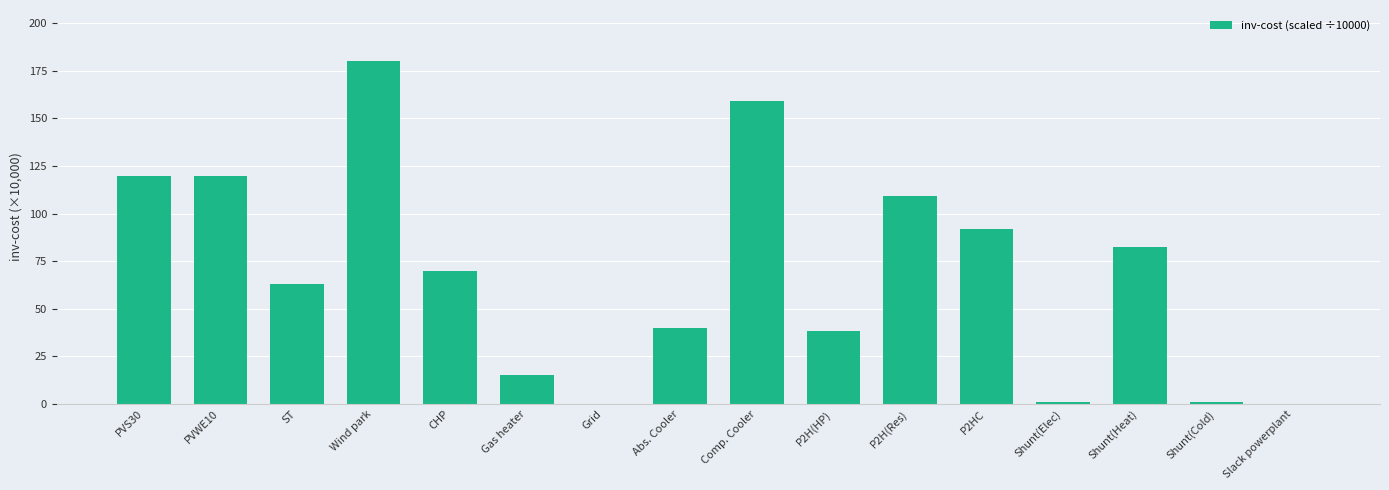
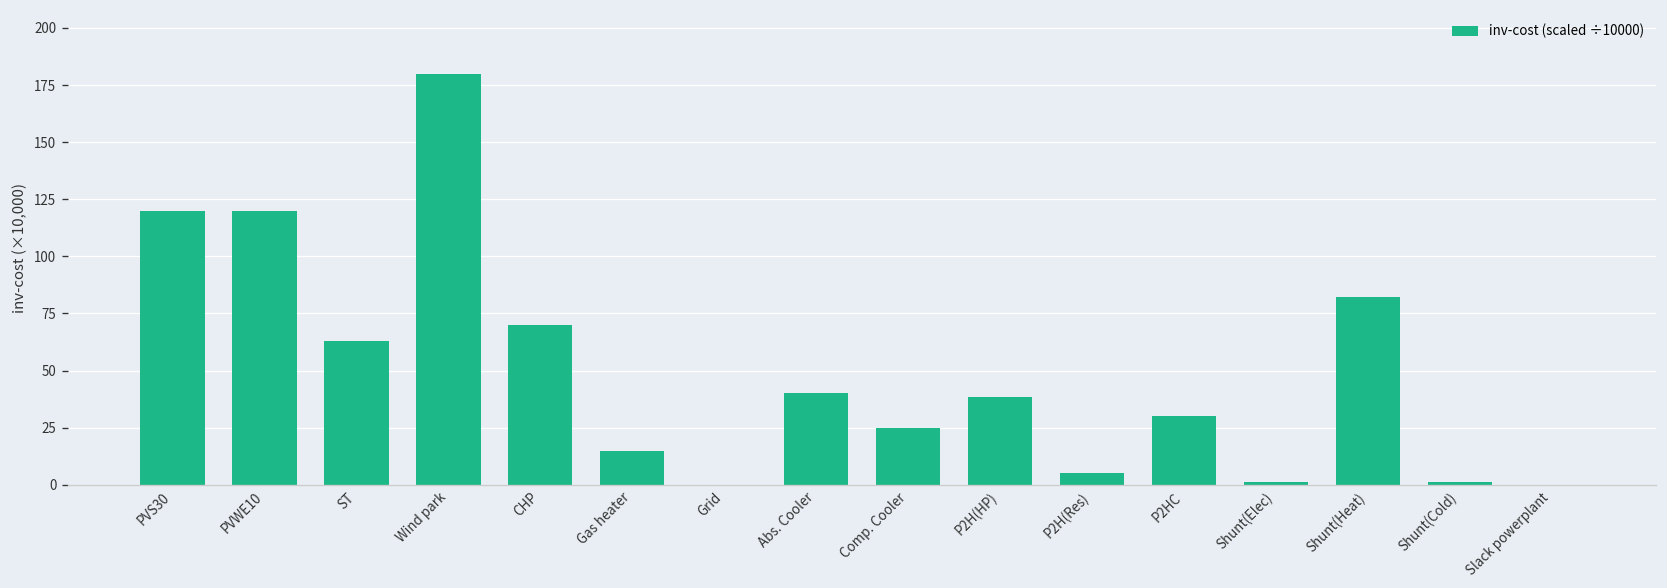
  {
    "PVS30": 120,
    "PVWE10": 120,
    "ST": 63,
    "Wind park": 180,
    "CHP": 70,
    "Gas heater": 15,
    "Abs. Cooler": 40,
-   "Comp. Cooler": 159,
+   "Comp. Cooler": 25,
    "P2H(HP)": 38,
-   "P2H(Res)": 109,
-   "P2HC": 92,
+   "P2H(Res)": 5,
+   "P2HC": 30,
    "Shunt(Heat)": 82,
    "Slack powerplant": 0
  }
